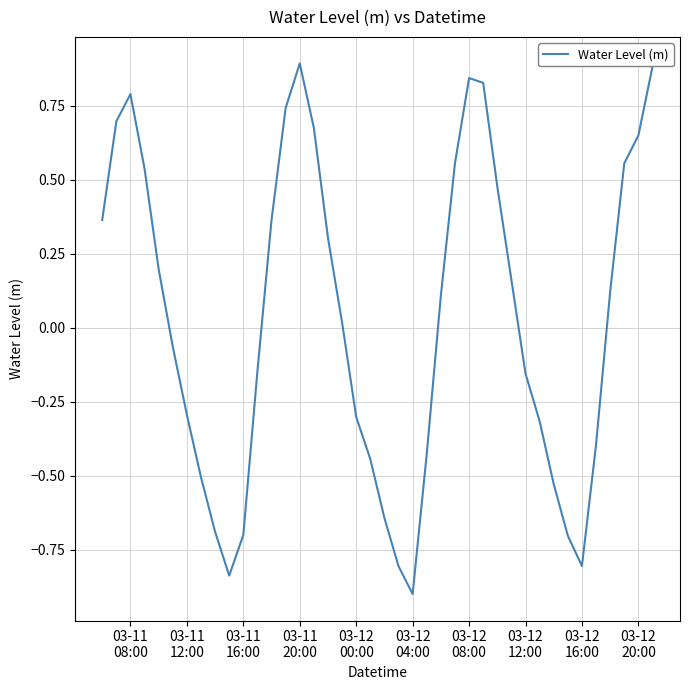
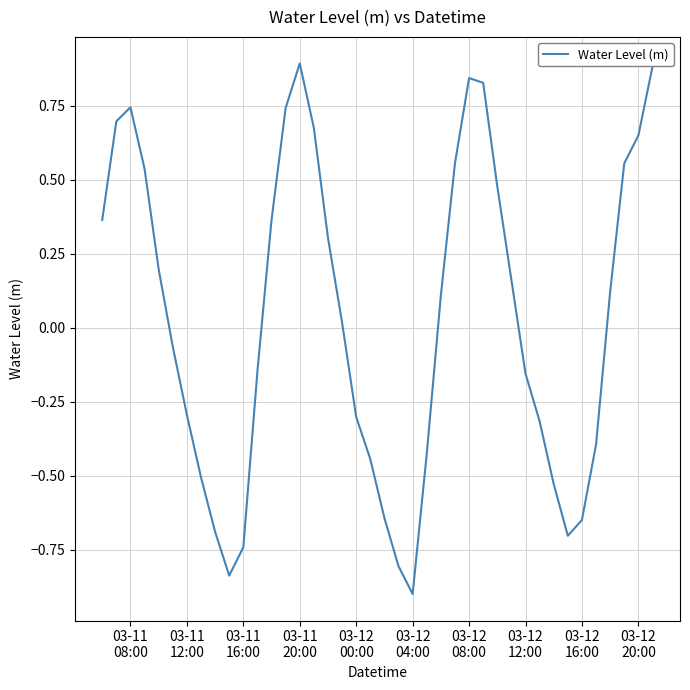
  {
-   "03-11 08:00": 0.79,
+   "03-11 08:00": 0.74,
    "03-11 12:00": -0.29,
-   "03-11 16:00": -0.70,
+   "03-11 16:00": -0.74,
    "03-11 20:00": 0.89,
    "03-12 00:00": -0.30,
    "03-12 04:00": -0.90,
    "03-12 08:00": 0.84,
    "03-12 12:00": -0.15,
-   "03-12 16:00": -0.80,
+   "03-12 16:00": -0.65,
    "03-12 20:00": 0.65
  }
